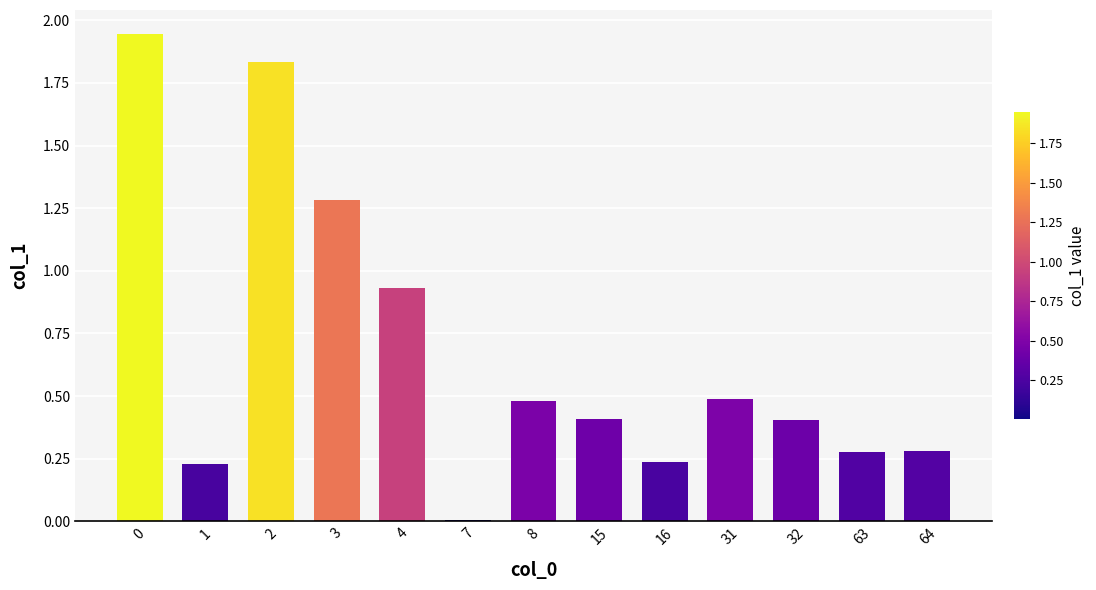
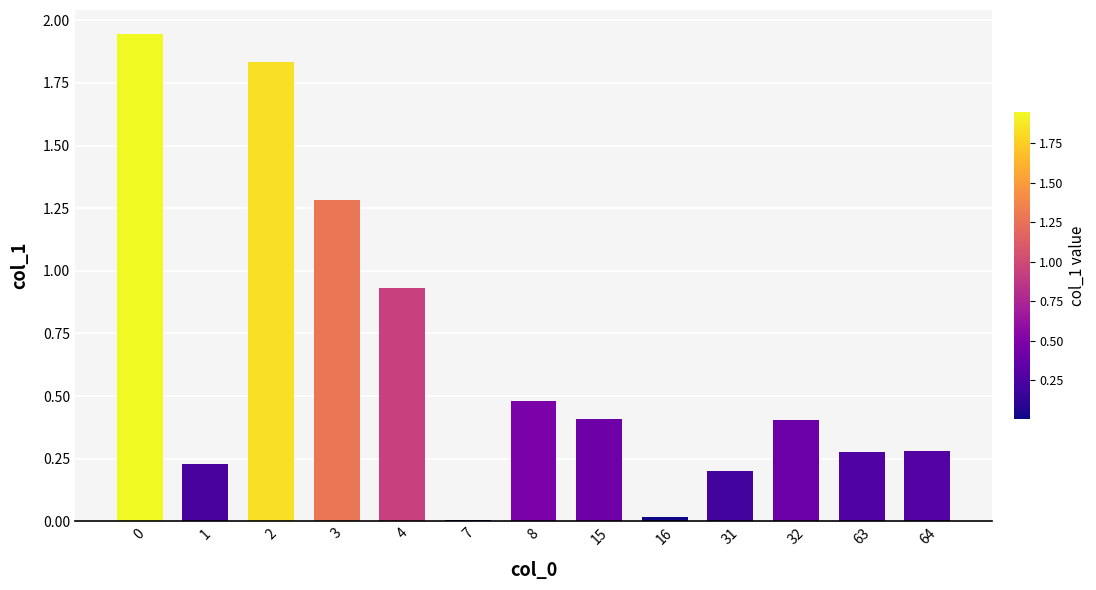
  {
    "0": 1.94,
    "1": 0.23,
    "2": 1.83,
    "3": 1.28,
    "4": 0.93,
    "8": 0.48,
    "15": 0.41,
-   "16": 0.24,
-   "31": 0.49,
+   "16": 0.02,
+   "31": 0.20,
    "32": 0.41,
    "63": 0.28,
    "64": 0.28
  }
